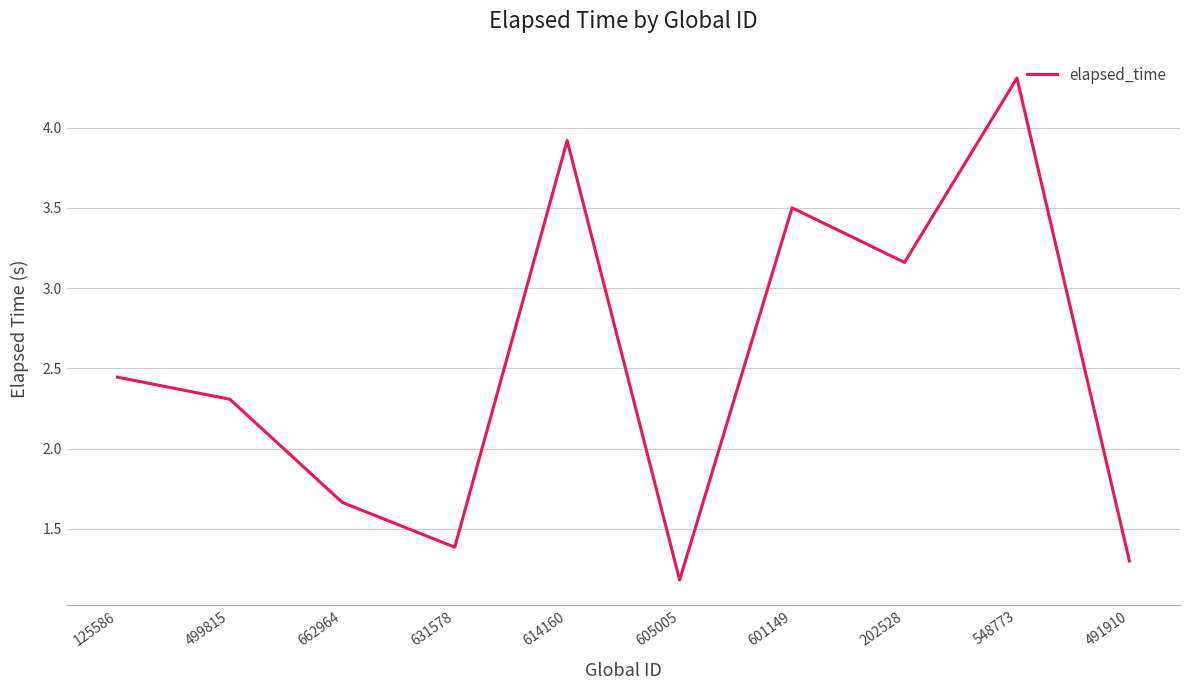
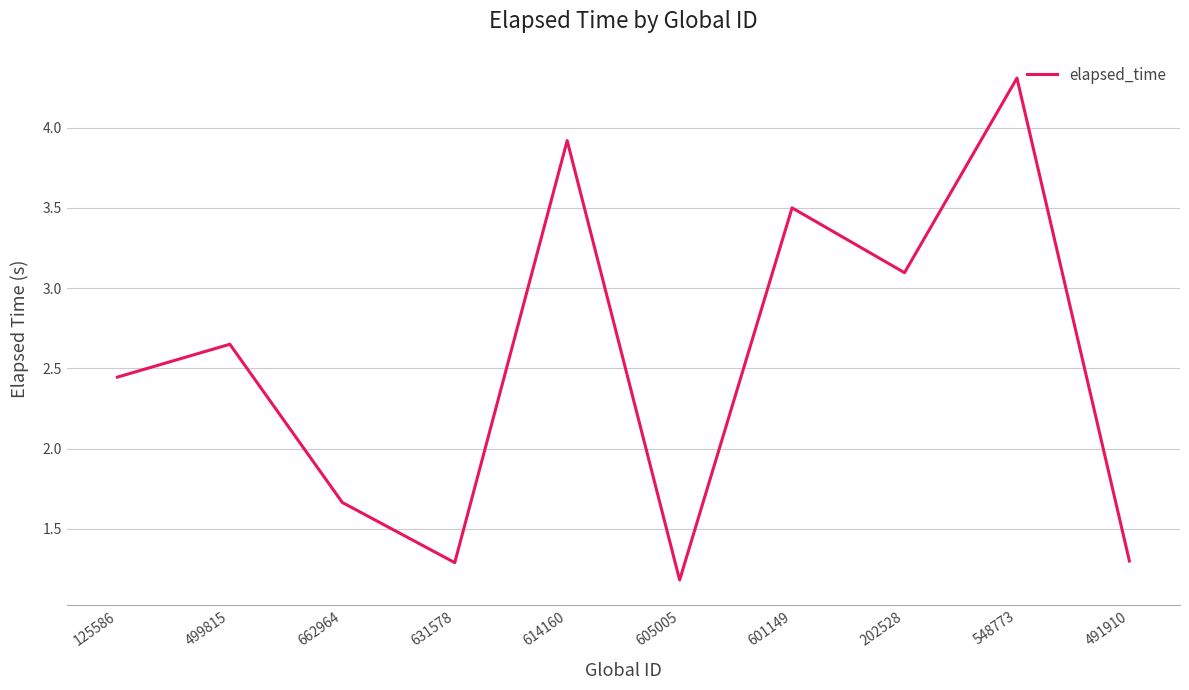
  {
    "125586": 2.45,
-   "499815": 2.31,
+   "499815": 2.65,
    "662964": 1.67,
-   "631578": 1.39,
+   "631578": 1.29,
    "614160": 3.92,
    "605005": 1.18,
    "601149": 3.50,
-   "202528": 3.16,
+   "202528": 3.10,
    "548773": 4.31,
    "491910": 1.30
  }
